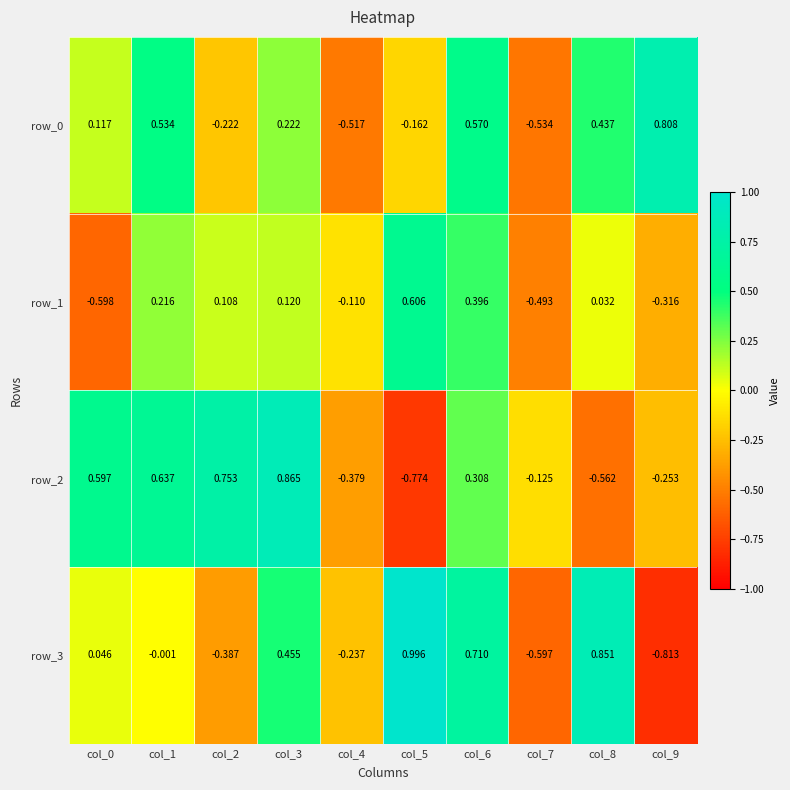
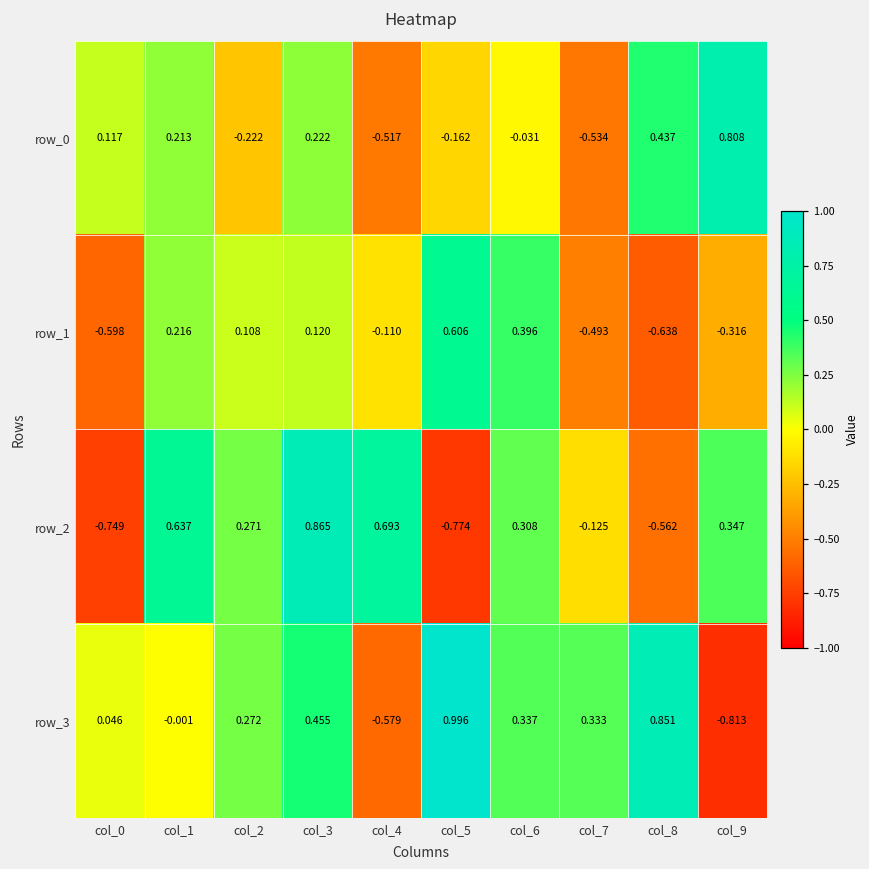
  {
    "row_0": {
      "col_0": 0.117,
-     "col_1": 0.534,
+     "col_1": 0.213,
      "col_2": -0.222,
      "col_3": 0.222,
      "col_4": -0.517,
      "col_5": -0.162,
-     "col_6": 0.570,
+     "col_6": -0.031,
      "col_7": -0.534,
      "col_8": 0.437,
      "col_9": 0.808
    },
    "row_1": {
      "col_0": -0.598,
      "col_1": 0.216,
      "col_2": 0.108,
      "col_3": 0.120,
      "col_4": -0.110,
      "col_5": 0.606,
      "col_6": 0.396,
      "col_7": -0.493,
-     "col_8": 0.032,
+     "col_8": -0.638,
      "col_9": -0.316
    },
    "row_2": {
-     "col_0": 0.597,
+     "col_0": -0.749,
      "col_1": 0.637,
-     "col_2": 0.753,
+     "col_2": 0.271,
      "col_3": 0.865,
-     "col_4": -0.379,
+     "col_4": 0.693,
      "col_5": -0.774,
      "col_6": 0.308,
      "col_7": -0.125,
      "col_8": -0.562,
-     "col_9": -0.253
+     "col_9": 0.347
    },
    "row_3": {
      "col_0": 0.046,
      "col_1": -0.001,
-     "col_2": -0.387,
+     "col_2": 0.272,
      "col_3": 0.455,
-     "col_4": -0.237,
+     "col_4": -0.579,
      "col_5": 0.996,
-     "col_6": 0.710,
-     "col_7": -0.597,
+     "col_6": 0.337,
+     "col_7": 0.333,
      "col_8": 0.851,
      "col_9": -0.813
    }
  }
